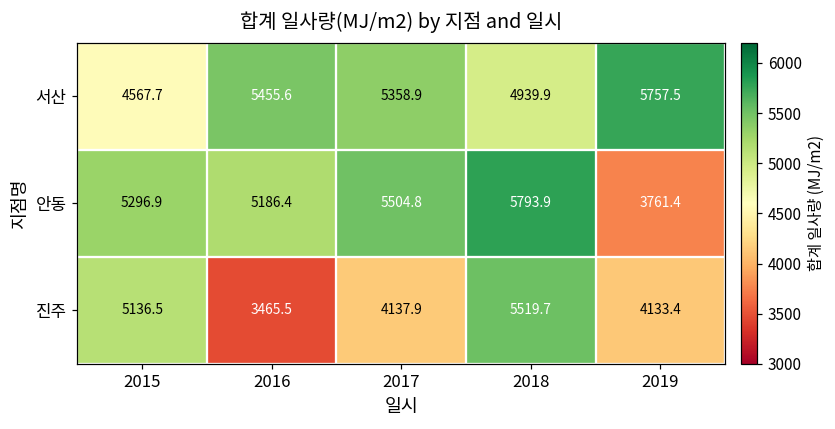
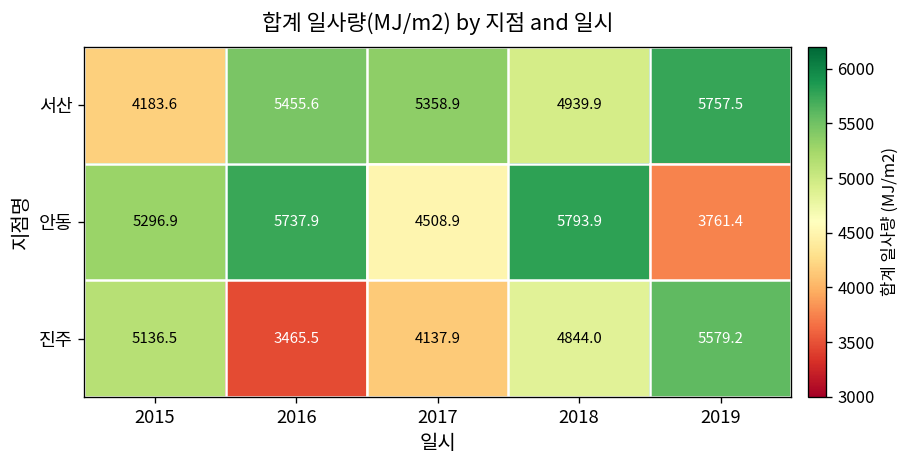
  {
    "서산": {
-     "2015": 4567.7,
+     "2015": 4183.6,
      "2016": 5455.6,
      "2017": 5358.9,
      "2018": 4939.9,
      "2019": 5757.5
    },
    "안동": {
      "2015": 5296.9,
-     "2016": 5186.4,
-     "2017": 5504.8,
+     "2016": 5737.9,
+     "2017": 4508.9,
      "2018": 5793.9,
      "2019": 3761.4
    },
    "진주": {
      "2015": 5136.5,
      "2016": 3465.5,
      "2017": 4137.9,
-     "2018": 5519.7,
-     "2019": 4133.4
+     "2018": 4844.0,
+     "2019": 5579.2
    }
  }
